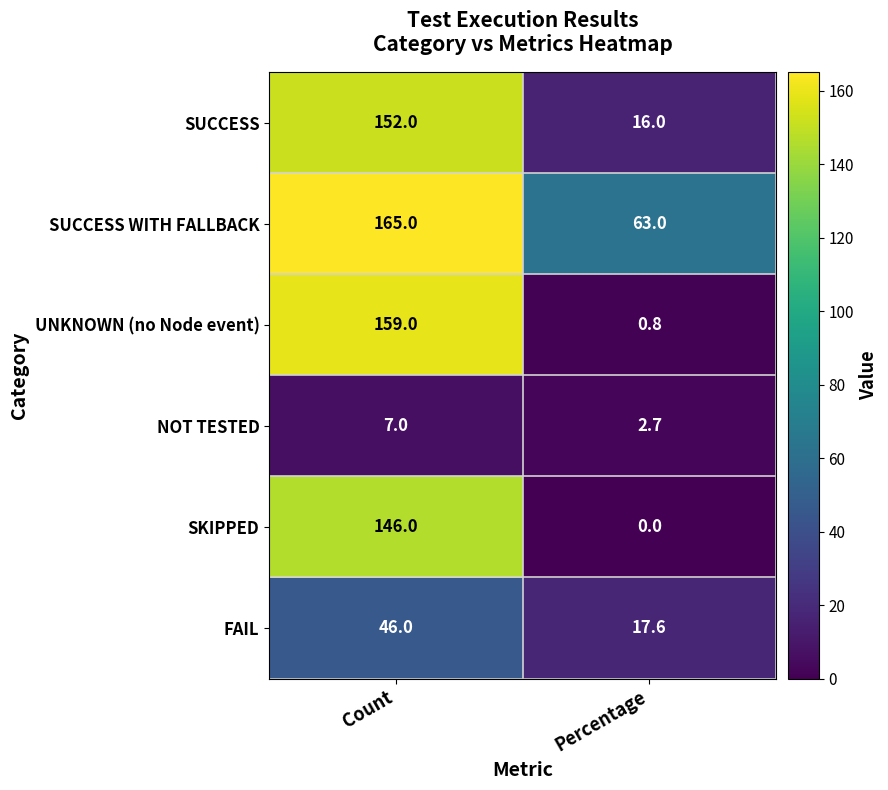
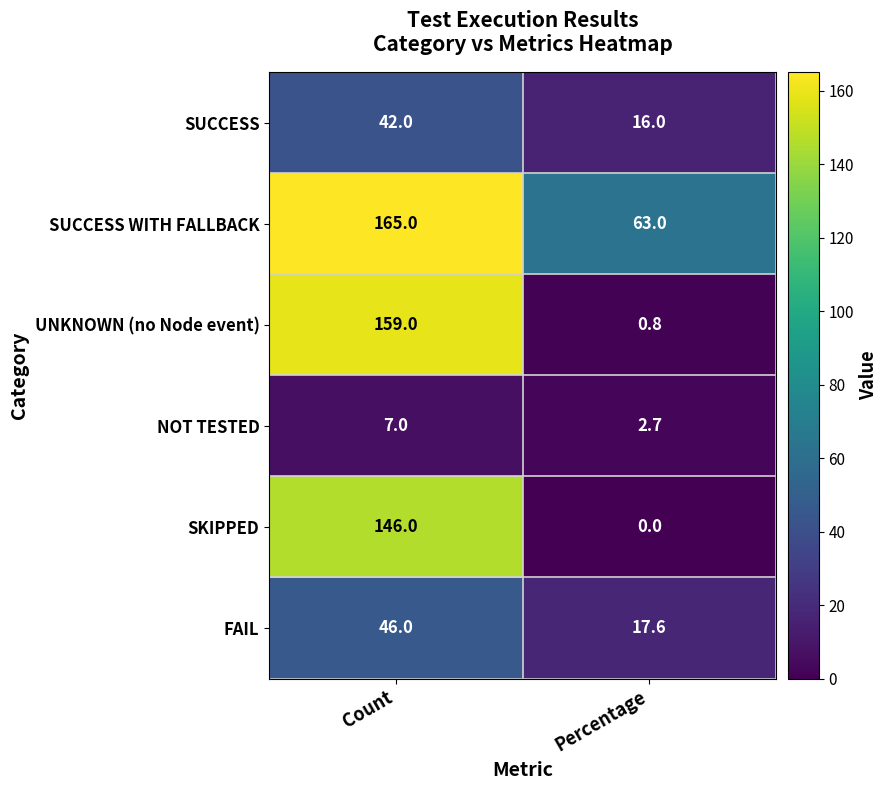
  {
    "SUCCESS": {
-     "Count": 152.0,
+     "Count": 42.0,
      "Percentage": 16.0
    },
    "SUCCESS WITH FALLBACK": {
      "Count": 165.0,
      "Percentage": 63.0
    },
    "UNKNOWN (no Node event)": {
      "Count": 159.0,
      "Percentage": 0.8
    },
    "NOT TESTED": {
      "Count": 7.0,
      "Percentage": 2.7
    },
    "SKIPPED": {
      "Count": 146.0,
      "Percentage": 0.0
    },
    "FAIL": {
      "Count": 46.0,
      "Percentage": 17.6
    }
  }
